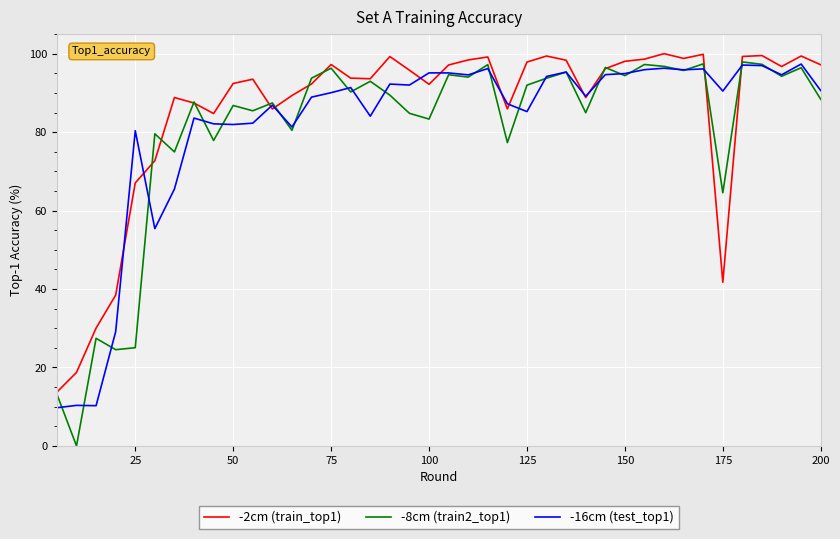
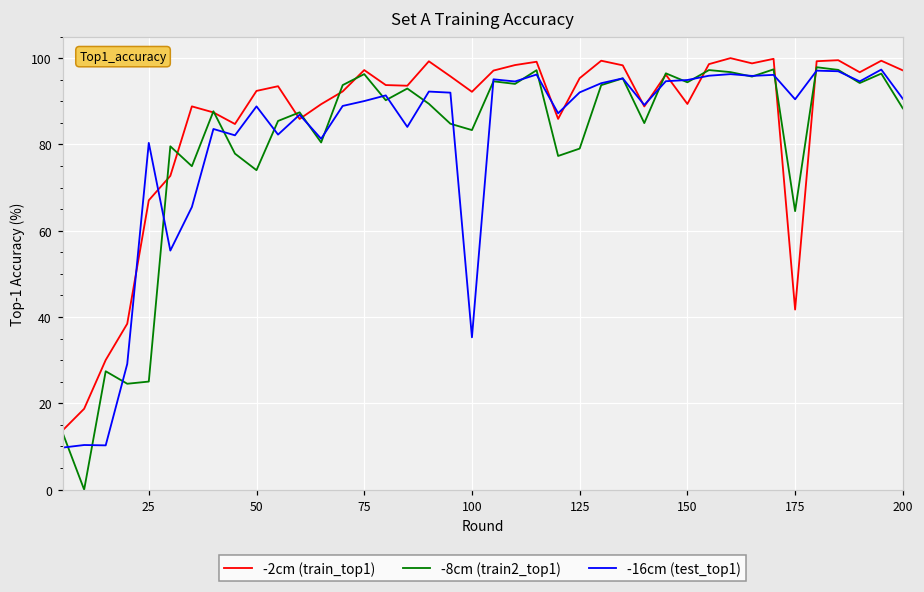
  {
    "-2cm (train_top1)": {
      "25": 67,
      "50": 92,
      "75": 97,
      "100": 92,
-     "125": 98,
-     "150": 98,
+     "125": 95,
+     "150": 89,
      "175": 42,
      "200": 97
    },
    "-8cm (train2_top1)": {
      "25": 25,
-     "50": 87,
+     "50": 74,
      "75": 96,
      "100": 83,
-     "125": 92,
+     "125": 79,
      "175": 65,
      "200": 88
    },
    "-16cm (test_top1)": {
      "25": 80,
-     "50": 82,
+     "50": 89,
      "75": 90,
-     "100": 95,
-     "125": 85,
+     "100": 35,
+     "125": 92,
      "175": 90,
      "200": 91
    }
  }
